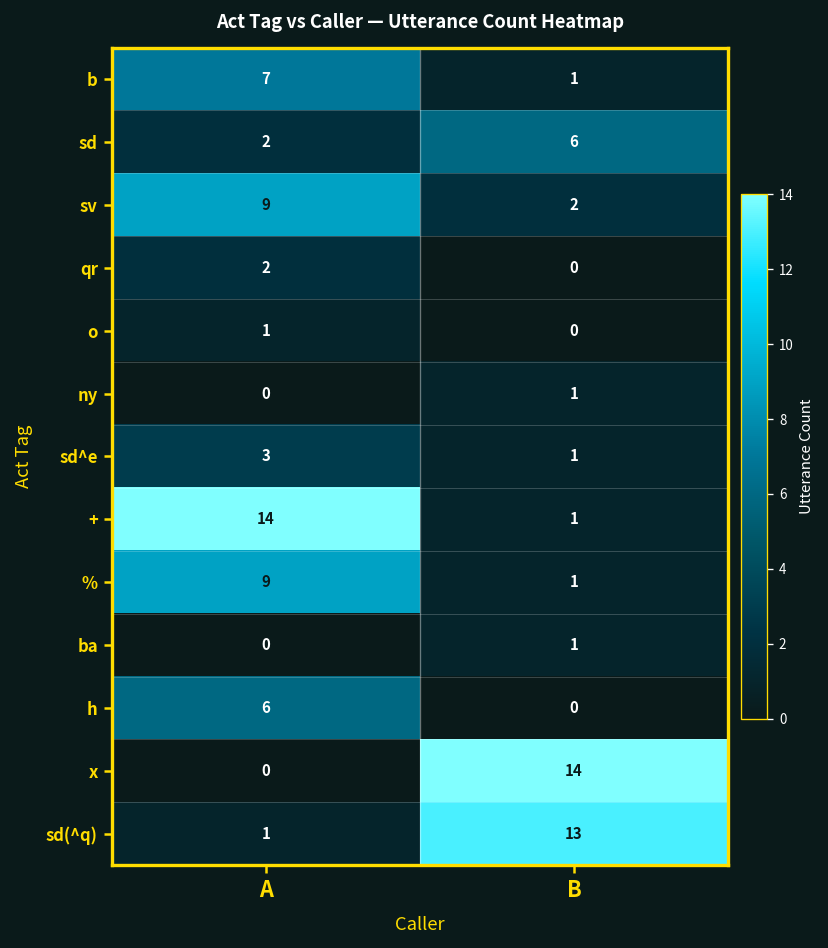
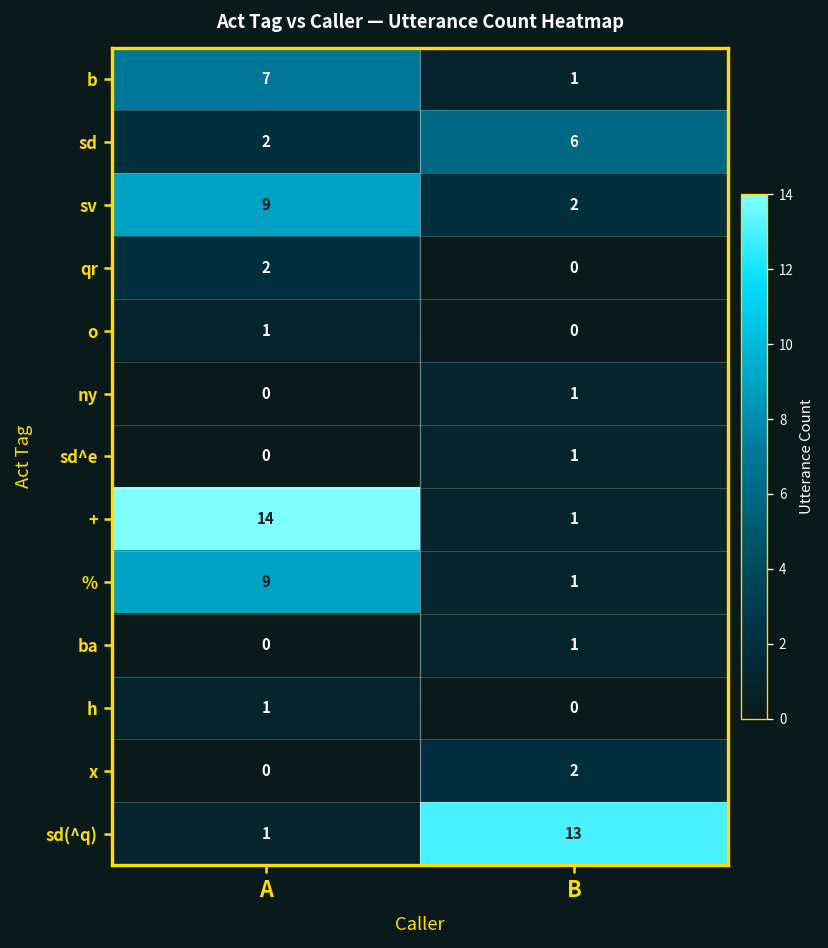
  {
    "b": {
      "A": 7,
      "B": 1
    },
    "sd": {
      "A": 2,
      "B": 6
    },
    "sv": {
      "A": 9,
      "B": 2
    },
    "qr": {
      "A": 2,
      "B": 0
    },
    "o": {
      "A": 1,
      "B": 0
    },
    "ny": {
      "A": 0,
      "B": 1
    },
    "sd^e": {
-     "A": 3,
+     "A": 0,
      "B": 1
    },
    "+": {
      "A": 14,
      "B": 1
    },
    "%": {
      "A": 9,
      "B": 1
    },
    "ba": {
      "A": 0,
      "B": 1
    },
    "h": {
-     "A": 6,
+     "A": 1,
      "B": 0
    },
    "x": {
      "A": 0,
-     "B": 14
+     "B": 2
    },
    "sd(^q)": {
      "A": 1,
      "B": 13
    }
  }
